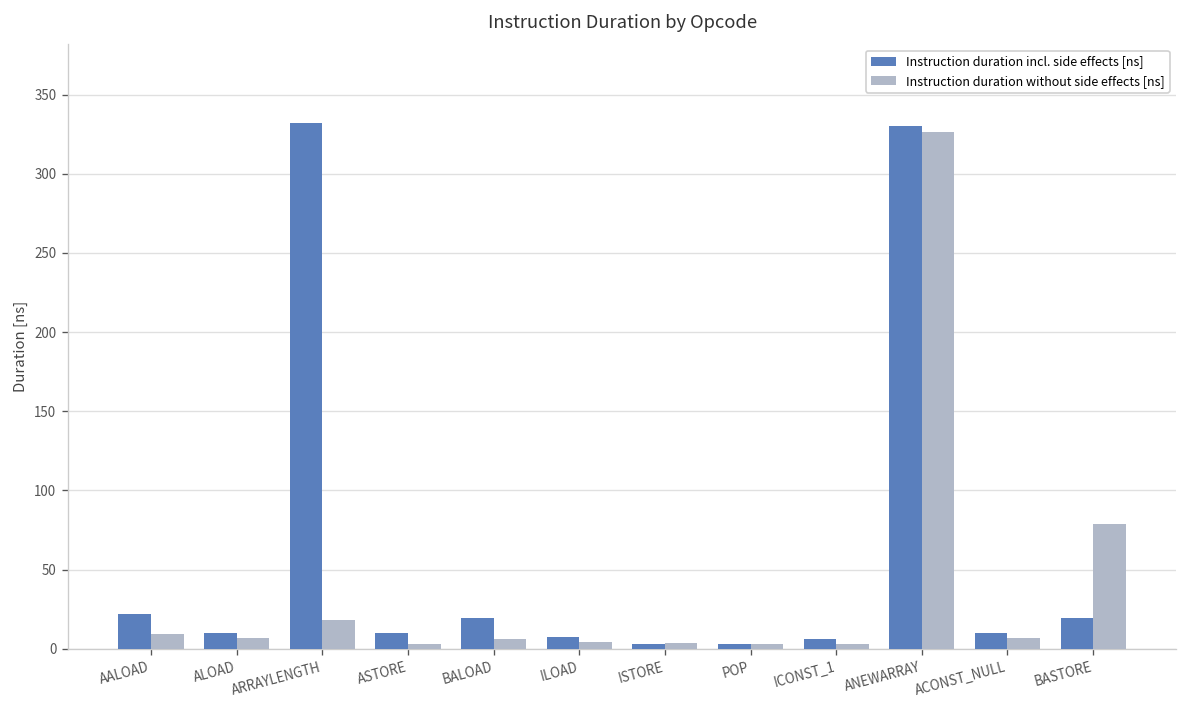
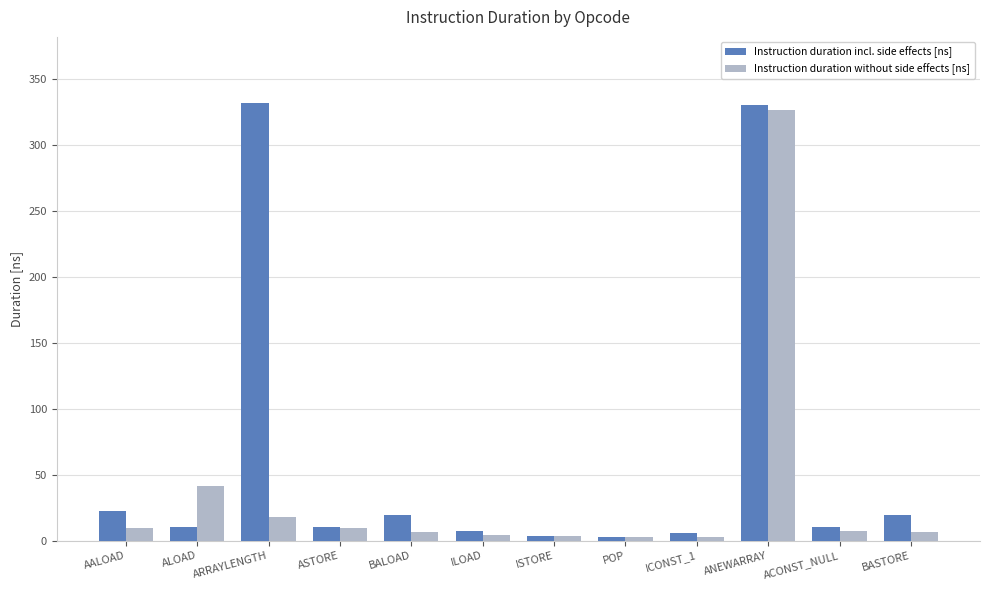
  {
    "Instruction duration incl. side effects [ns]": {
      "AALOAD": 22,
      "ALOAD": 10,
      "ARRAYLENGTH": 332,
      "ASTORE": 10,
      "BALOAD": 19,
      "ILOAD": 7,
      "ISTORE": 3,
      "POP": 3,
      "ICONST_1": 6,
      "ANEWARRAY": 330,
      "ACONST_NULL": 10,
      "BASTORE": 19
    },
    "Instruction duration without side effects [ns]": {
      "AALOAD": 9,
-     "ALOAD": 7,
+     "ALOAD": 42,
      "ARRAYLENGTH": 18,
-     "ASTORE": 3,
+     "ASTORE": 9,
      "BALOAD": 6,
      "ILOAD": 4,
      "ISTORE": 4,
      "POP": 3,
      "ICONST_1": 3,
      "ANEWARRAY": 326,
      "ACONST_NULL": 7,
-     "BASTORE": 79
+     "BASTORE": 6
    }
  }
